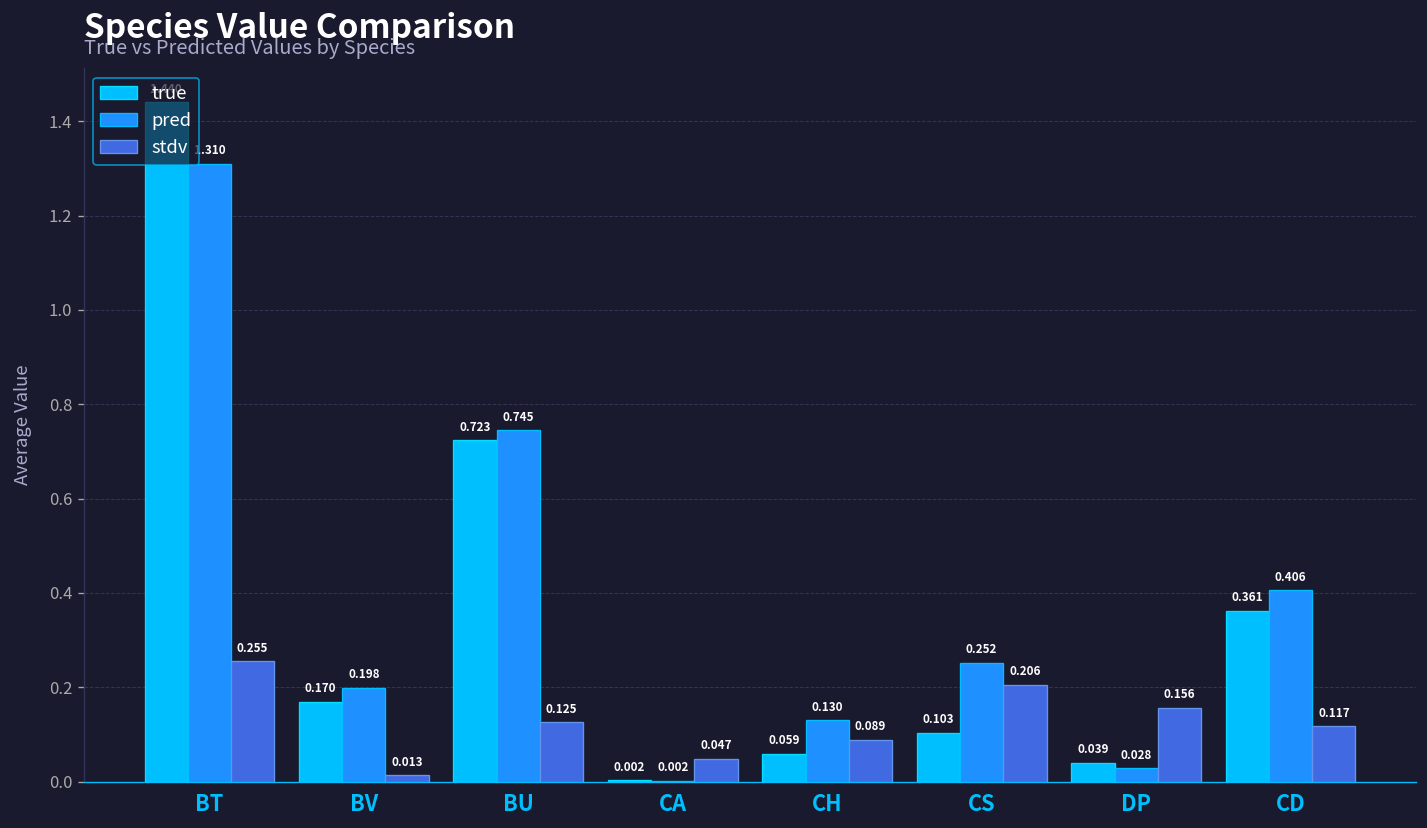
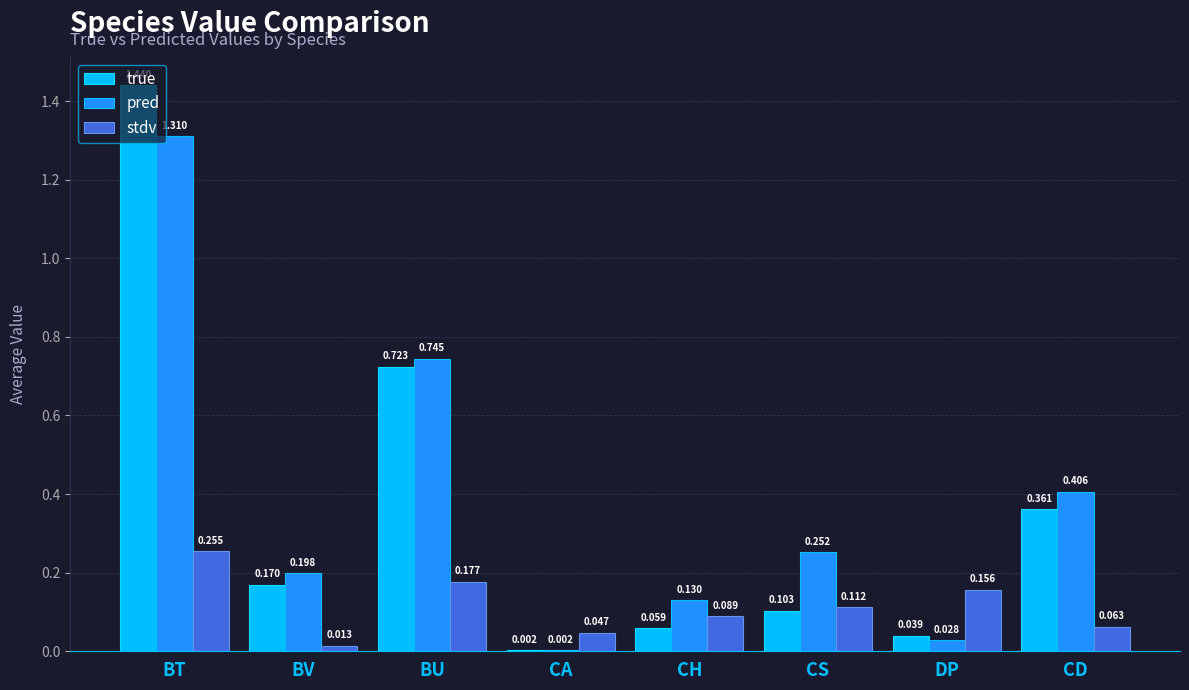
  {
    "stdv": {
      "BT": 0.255,
      "BV": 0.013,
-     "BU": 0.125,
+     "BU": 0.177,
      "CA": 0.047,
      "CH": 0.089,
-     "CS": 0.206,
+     "CS": 0.112,
      "DP": 0.156,
-     "CD": 0.117
+     "CD": 0.063
    }
  }
